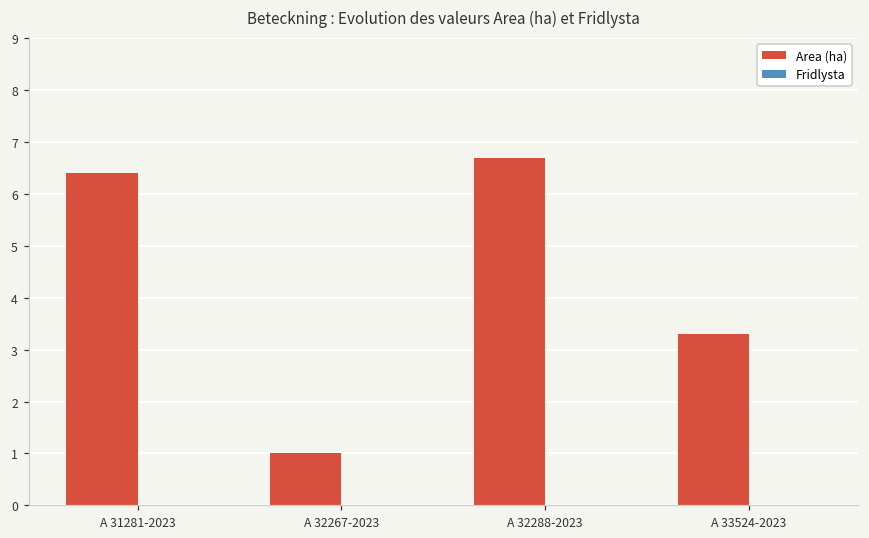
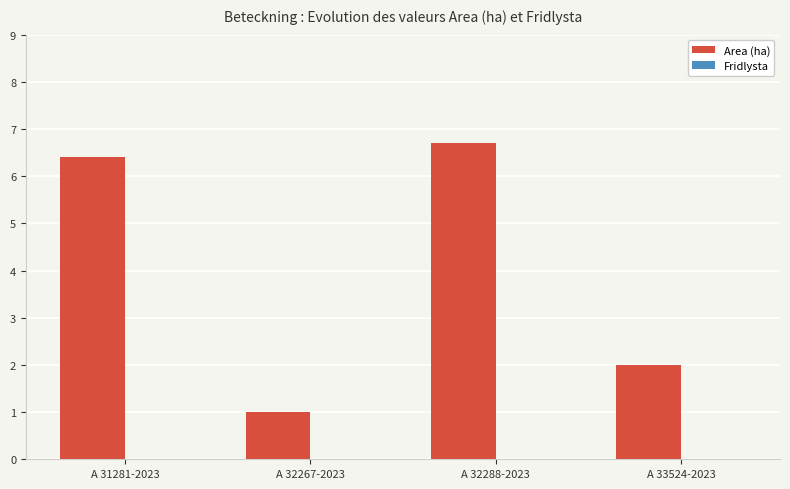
  {
    "Area (ha)": {
      "A 31281-2023": 6.4,
      "A 32267-2023": 1.0,
      "A 32288-2023": 6.7,
-     "A 33524-2023": 3.3
+     "A 33524-2023": 2.0
    },
    "Fridlysta": {
      "A 31281-2023": 0.0,
      "A 32267-2023": 0.0,
      "A 32288-2023": 0.0,
      "A 33524-2023": 0.0
    }
  }
